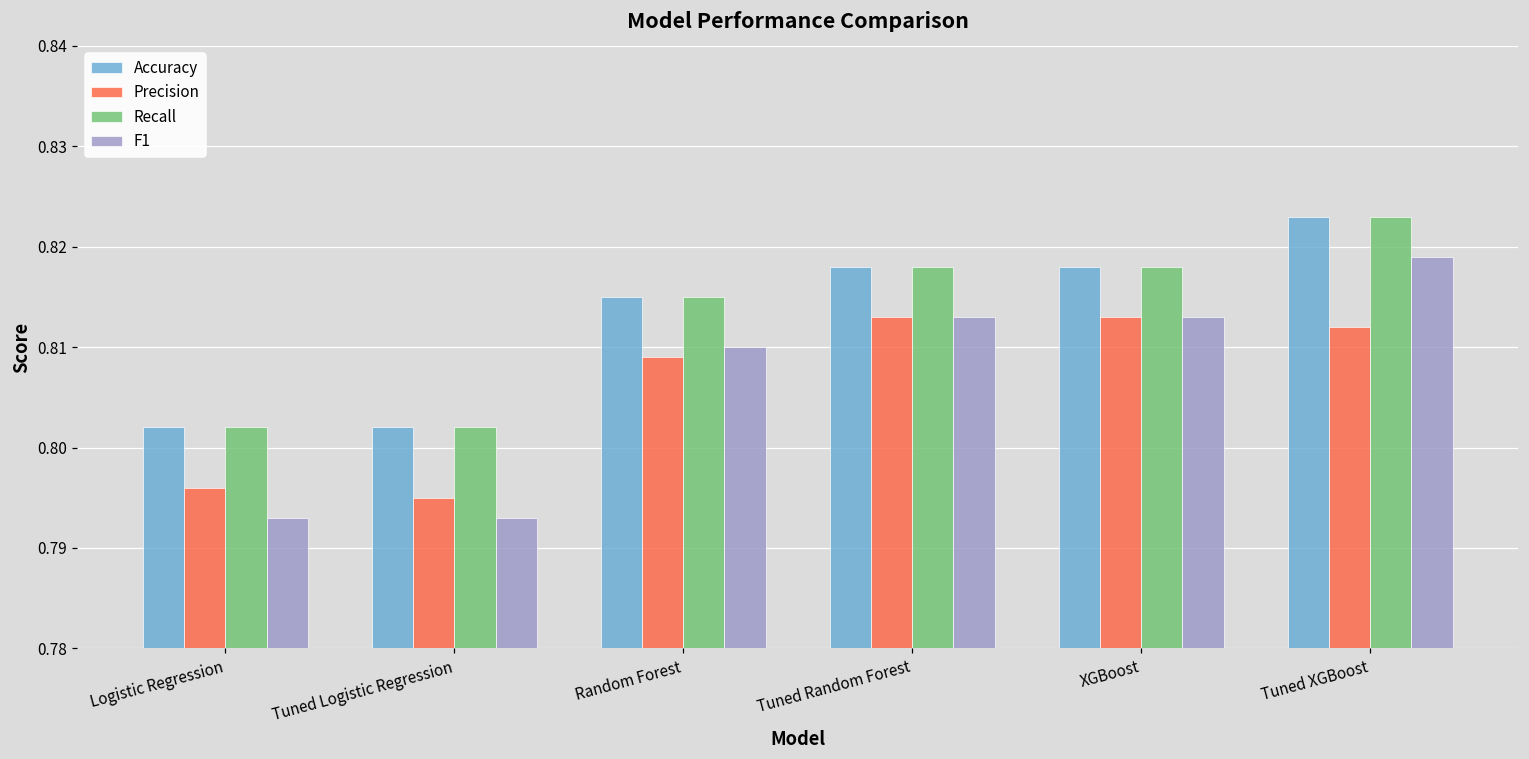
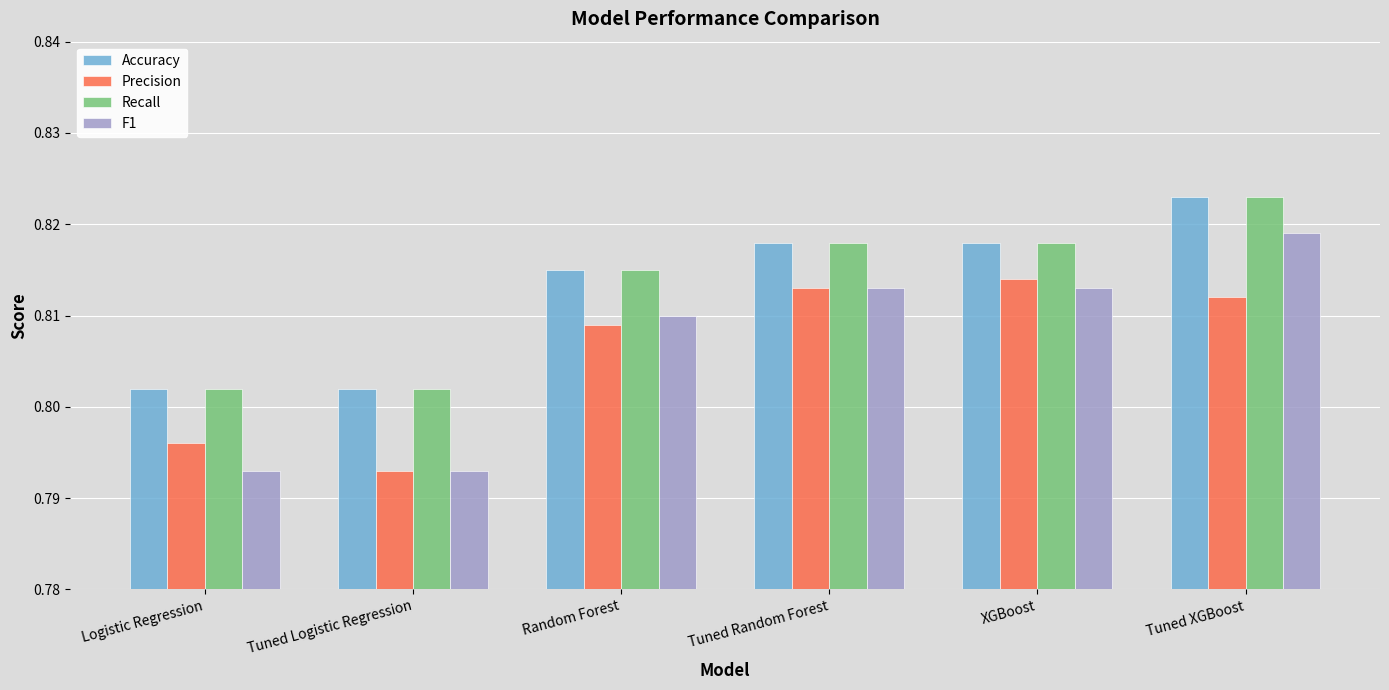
  {
    "Precision": {
      "Logistic Regression": 0.796,
-     "Tuned Logistic Regression": 0.795,
+     "Tuned Logistic Regression": 0.793,
      "Random Forest": 0.809,
      "Tuned Random Forest": 0.813,
-     "XGBoost": 0.813,
+     "XGBoost": 0.814,
      "Tuned XGBoost": 0.812
    },
    "Recall": {
      "Logistic Regression": 0.802,
      "Tuned Logistic Regression": 0.802,
      "Random Forest": 0.815,
      "Tuned Random Forest": 0.818,
      "XGBoost": 0.818,
      "Tuned XGBoost": 0.823
    }
  }
